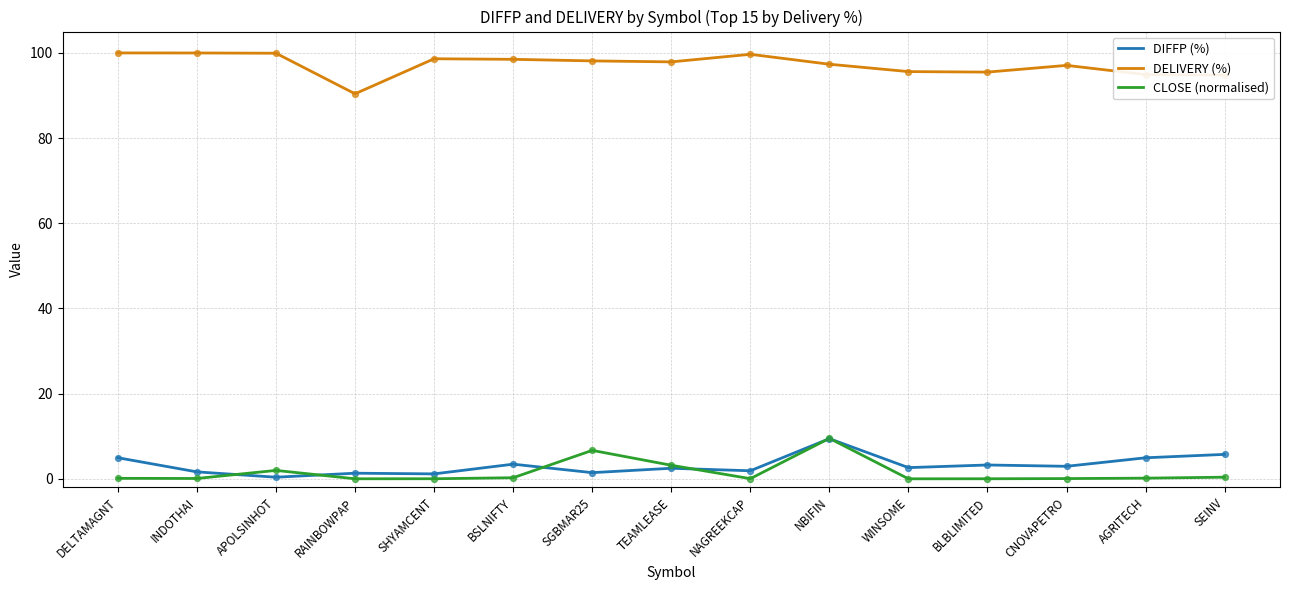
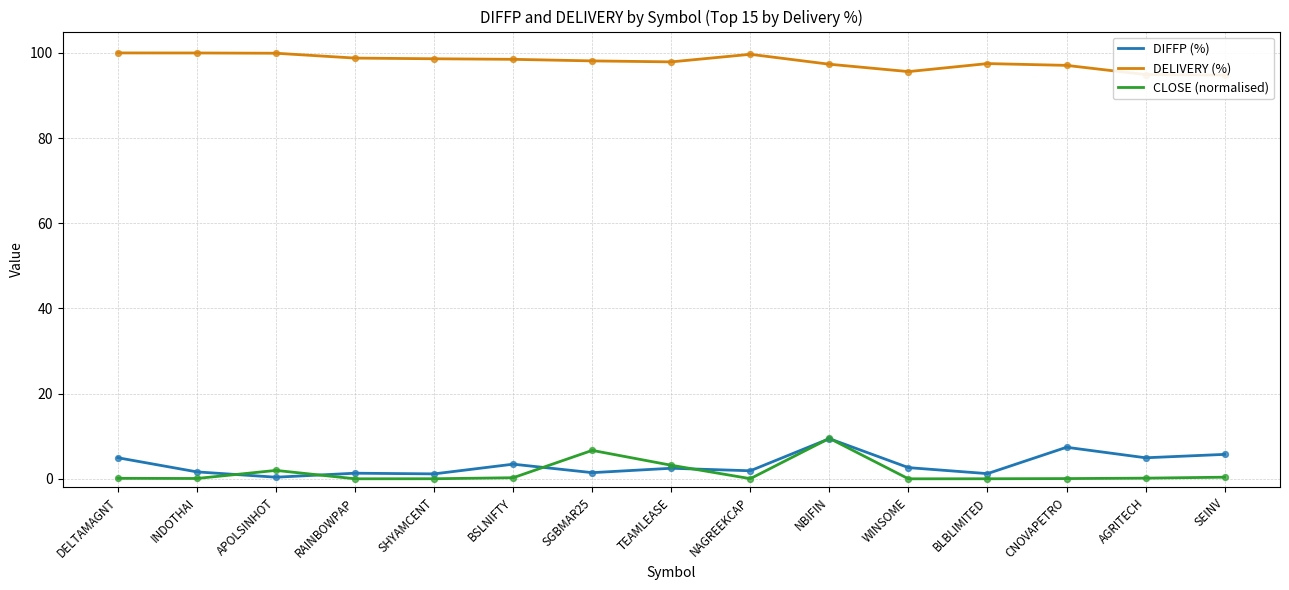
  {
    "DIFFP (%)": {
      "DELTAMAGNT": 5,
      "INDOTHAI": 2,
      "APOLSINHOT": 0,
      "RAINBOWPAP": 1,
      "SHYAMCENT": 1,
      "BSLNIFTY": 3,
      "SGBMAR25": 1,
      "TEAMLEASE": 2,
      "NAGREEKCAP": 2,
      "WINSOME": 3,
-     "BLBLIMITED": 3,
-     "CNOVAPETRO": 3,
+     "BLBLIMITED": 1,
+     "CNOVAPETRO": 7,
      "AGRITECH": 5,
      "SEINV": 6
    },
    "DELIVERY (%)": {
      "DELTAMAGNT": 100,
      "INDOTHAI": 100,
      "APOLSINHOT": 100,
-     "RAINBOWPAP": 90,
+     "RAINBOWPAP": 99,
      "SHYAMCENT": 99,
      "BSLNIFTY": 98,
      "SGBMAR25": 98,
      "TEAMLEASE": 98,
      "NAGREEKCAP": 100,
      "NBIFIN": 97,
      "WINSOME": 96,
-     "BLBLIMITED": 95,
+     "BLBLIMITED": 97,
      "CNOVAPETRO": 97
    },
    "CLOSE (normalised)": {
      "DELTAMAGNT": 0,
      "INDOTHAI": 0,
      "APOLSINHOT": 2,
      "RAINBOWPAP": 0,
      "SHYAMCENT": 0,
      "BSLNIFTY": 0,
      "SGBMAR25": 7,
      "TEAMLEASE": 3,
      "NAGREEKCAP": 0,
      "WINSOME": 0,
      "BLBLIMITED": 0,
      "CNOVAPETRO": 0,
      "AGRITECH": 0,
      "SEINV": 0
    }
  }
